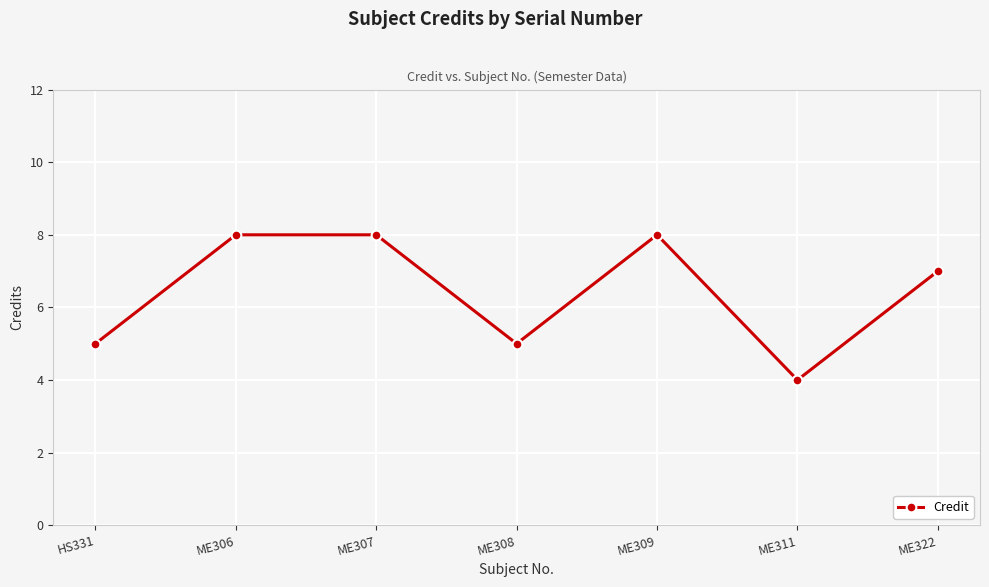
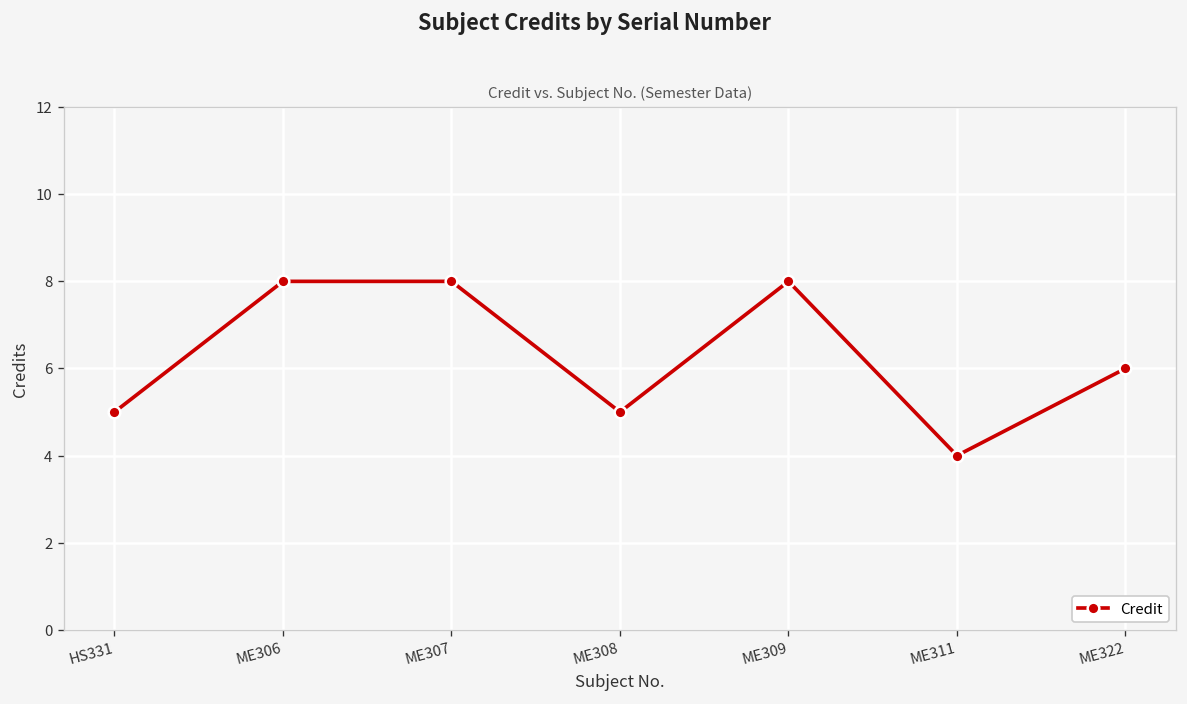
  {
    "HS331": 5,
    "ME306": 8,
    "ME307": 8,
    "ME308": 5,
    "ME309": 8,
    "ME311": 4,
-   "ME322": 7
+   "ME322": 6
  }
